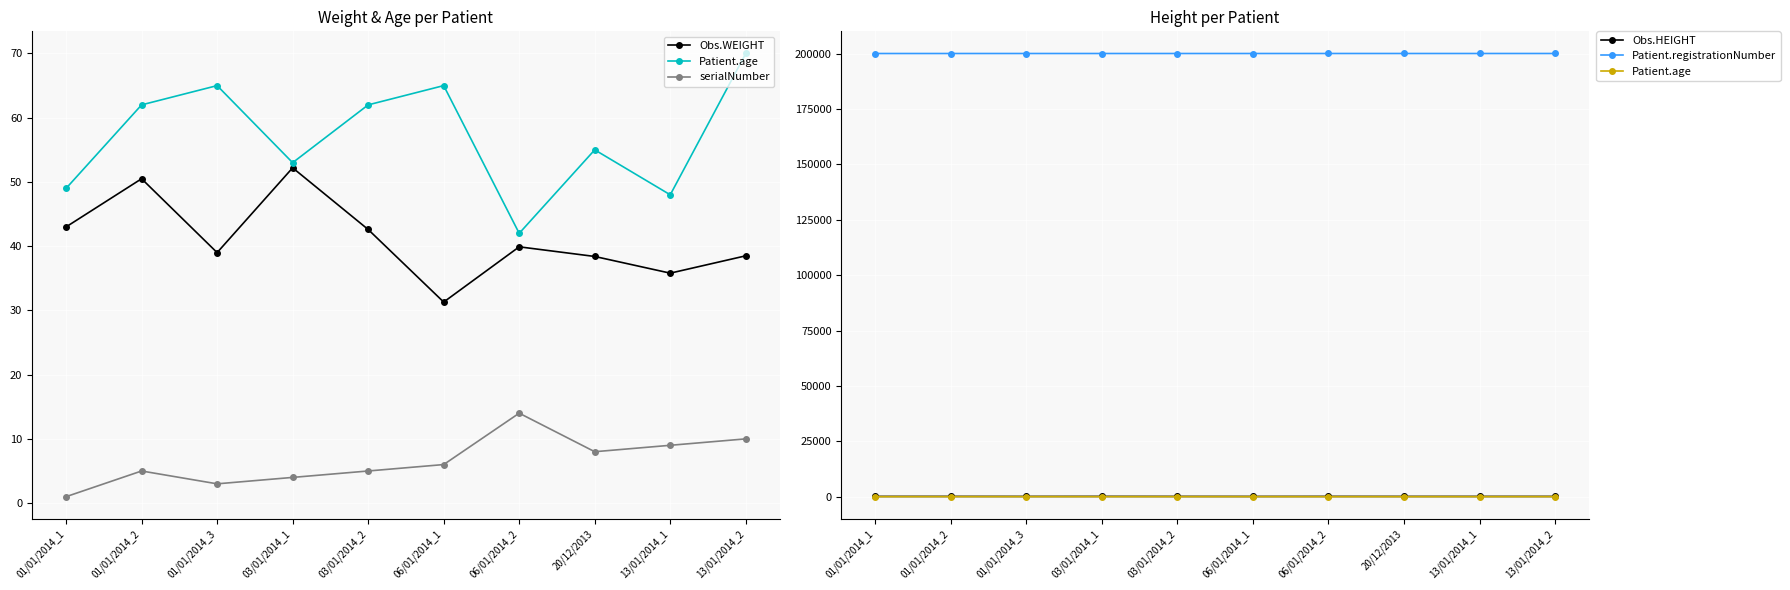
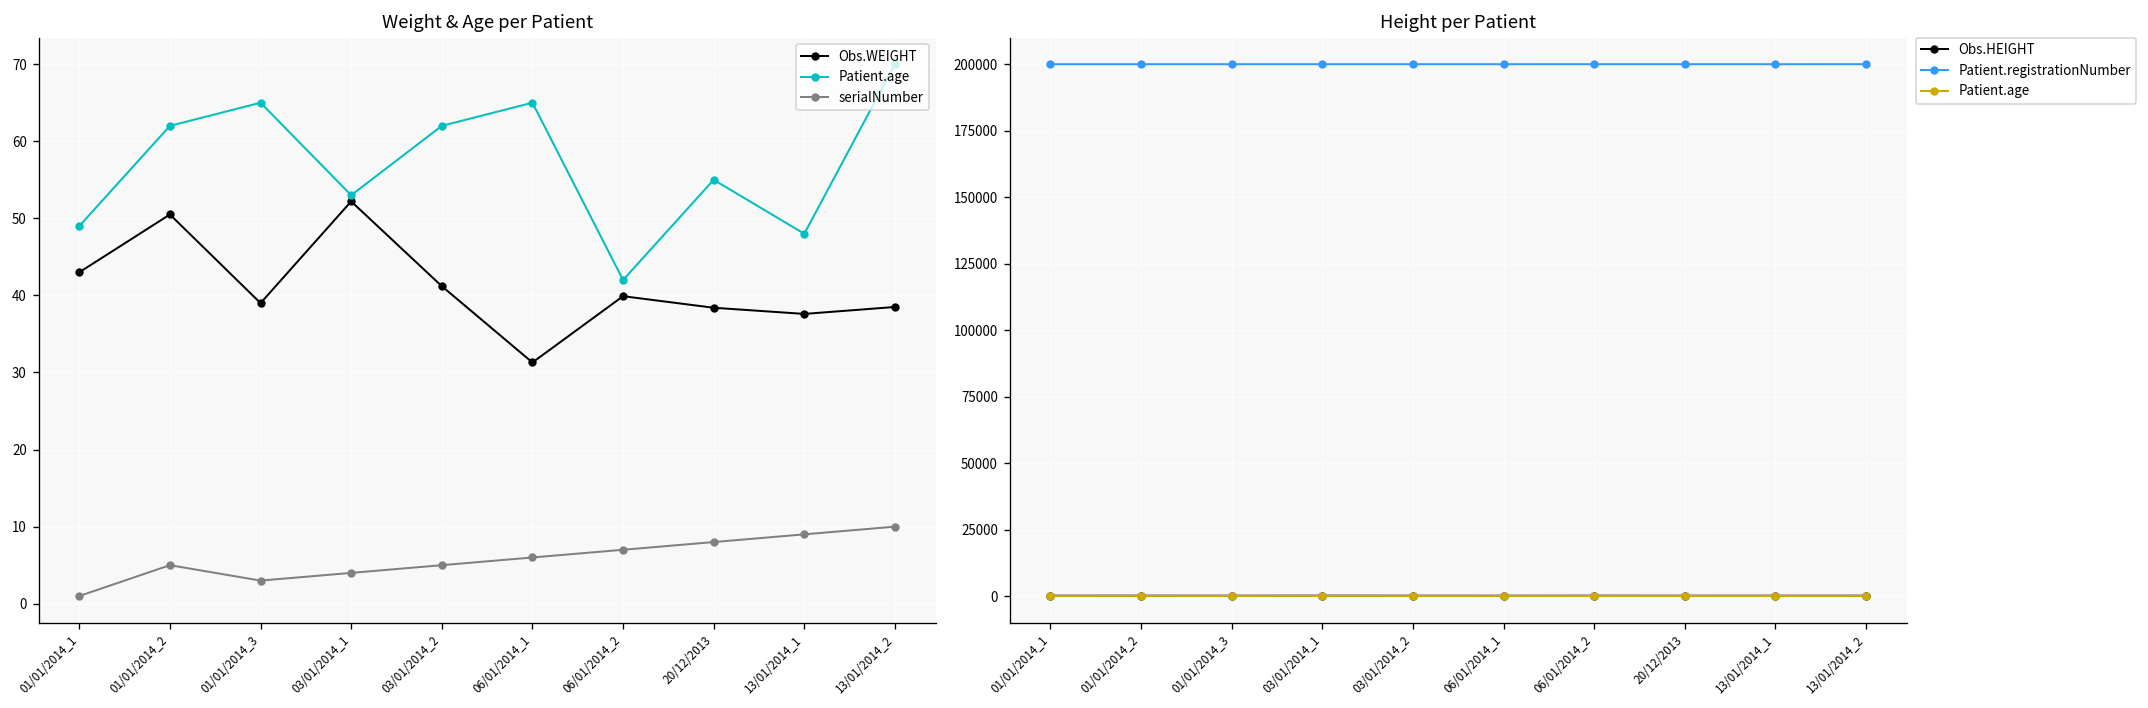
  {
    "Weight & Age per Patient": {
      "Obs.WEIGHT": {
        "01/01/2014_1": 43,
        "01/01/2014_2": 51,
        "01/01/2014_3": 39,
        "03/01/2014_1": 52,
-       "03/01/2014_2": 43,
+       "03/01/2014_2": 41,
        "06/01/2014_1": 31,
        "06/01/2014_2": 40,
        "20/12/2013": 38,
-       "13/01/2014_1": 36,
+       "13/01/2014_1": 38,
        "13/01/2014_2": 39
      },
      "serialNumber": {
        "01/01/2014_1": 1,
        "01/01/2014_2": 5,
        "01/01/2014_3": 3,
        "03/01/2014_1": 4,
        "03/01/2014_2": 5,
        "06/01/2014_1": 6,
-       "06/01/2014_2": 14,
+       "06/01/2014_2": 7,
        "20/12/2013": 8,
        "13/01/2014_1": 9,
        "13/01/2014_2": 10
      }
    },
    "Height per Patient": {
      "Patient.registrationNumber": {
        "01/01/2014_1": 200000,
        "01/01/2014_2": 200000,
        "01/01/2014_3": 200000,
        "03/01/2014_1": 200000,
        "03/01/2014_2": 200000,
        "06/01/2014_1": 200000,
        "06/01/2014_2": 200000,
        "20/12/2013": 200000,
        "13/01/2014_1": 200000,
        "13/01/2014_2": 200000
      }
    }
  }
